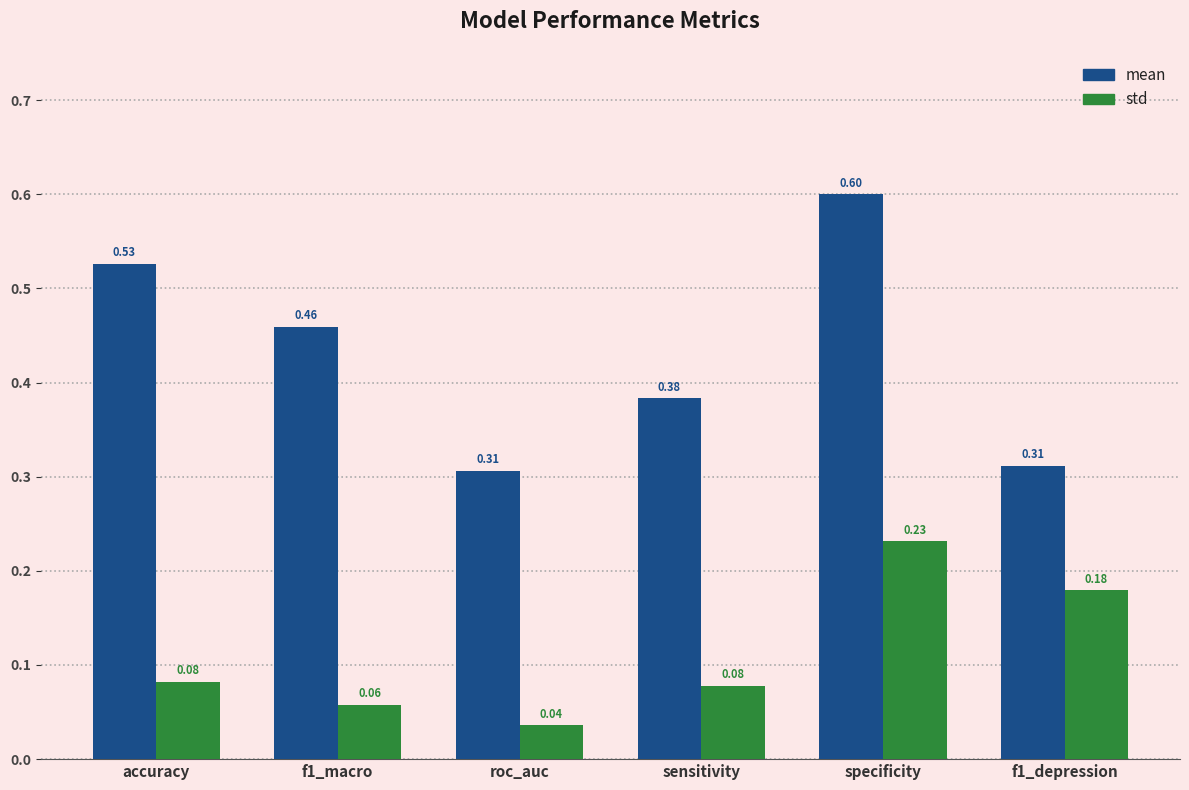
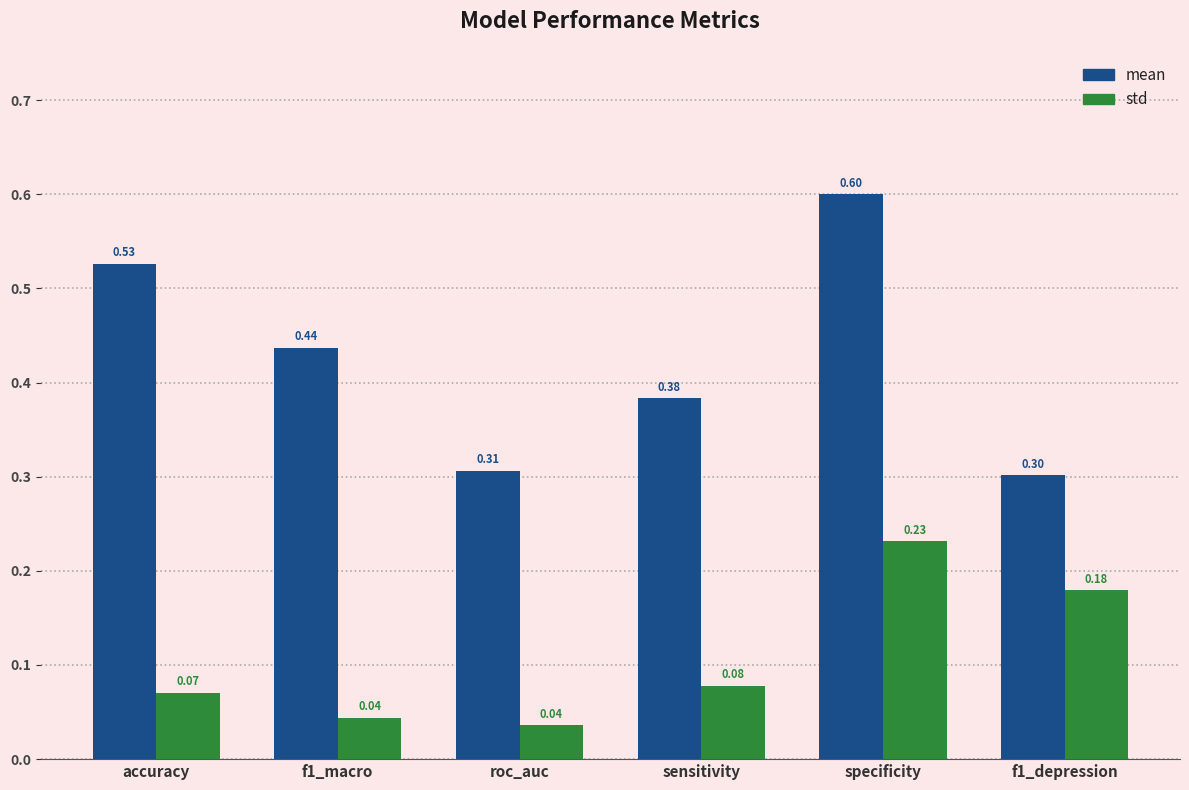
  {
    "mean": {
      "accuracy": 0.53,
-     "f1_macro": 0.46,
+     "f1_macro": 0.44,
      "roc_auc": 0.31,
      "sensitivity": 0.38,
      "specificity": 0.60,
-     "f1_depression": 0.31
+     "f1_depression": 0.30
    },
    "std": {
-     "accuracy": 0.08,
-     "f1_macro": 0.06,
+     "accuracy": 0.07,
+     "f1_macro": 0.04,
      "roc_auc": 0.04,
      "sensitivity": 0.08,
      "specificity": 0.23,
      "f1_depression": 0.18
    }
  }
